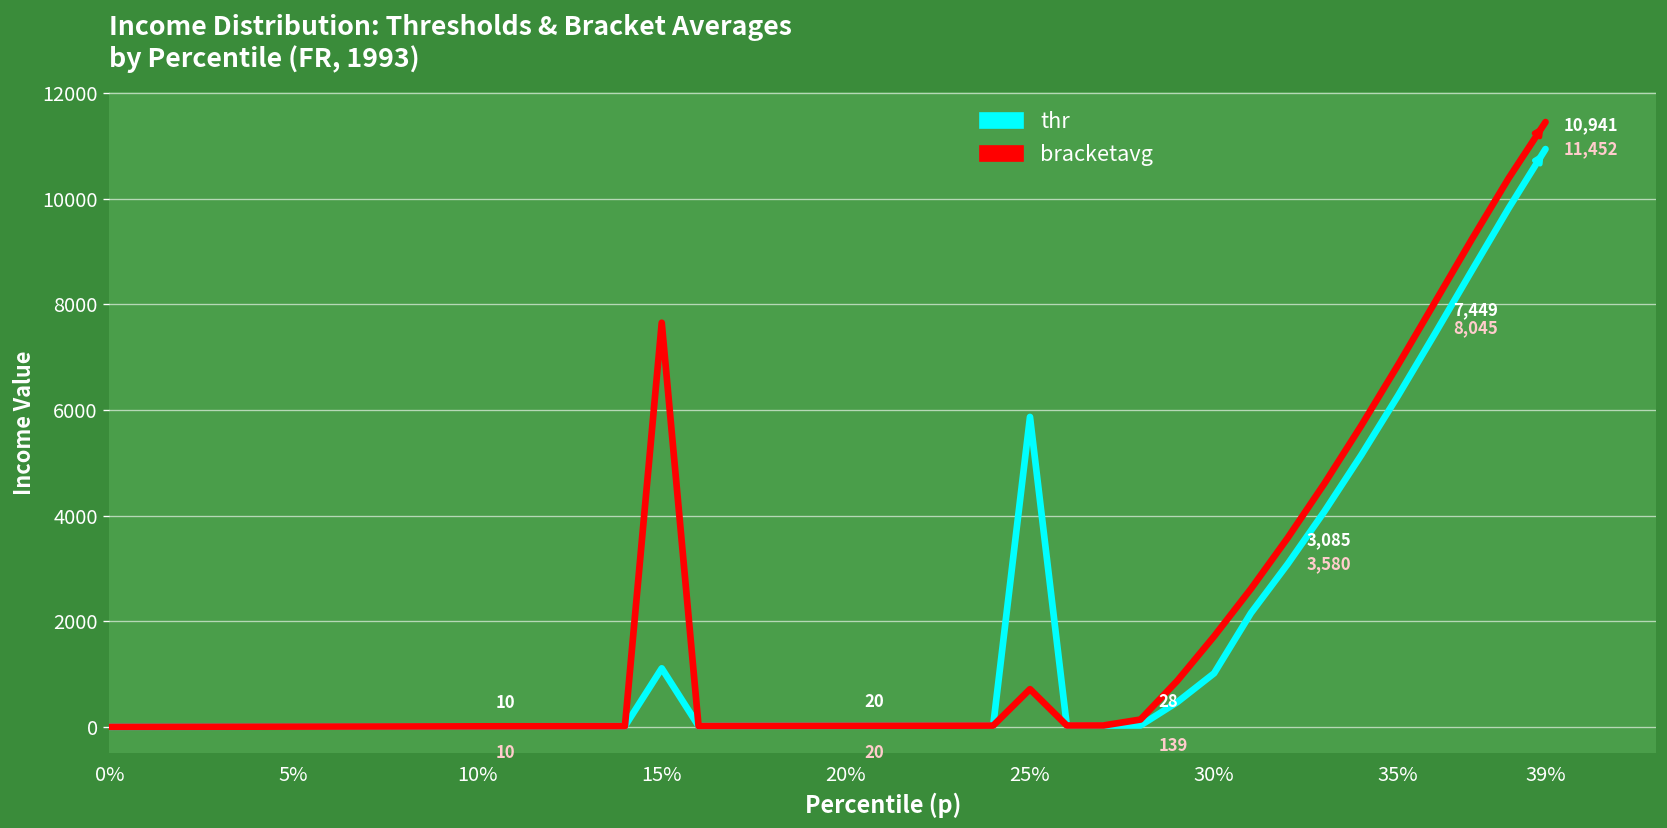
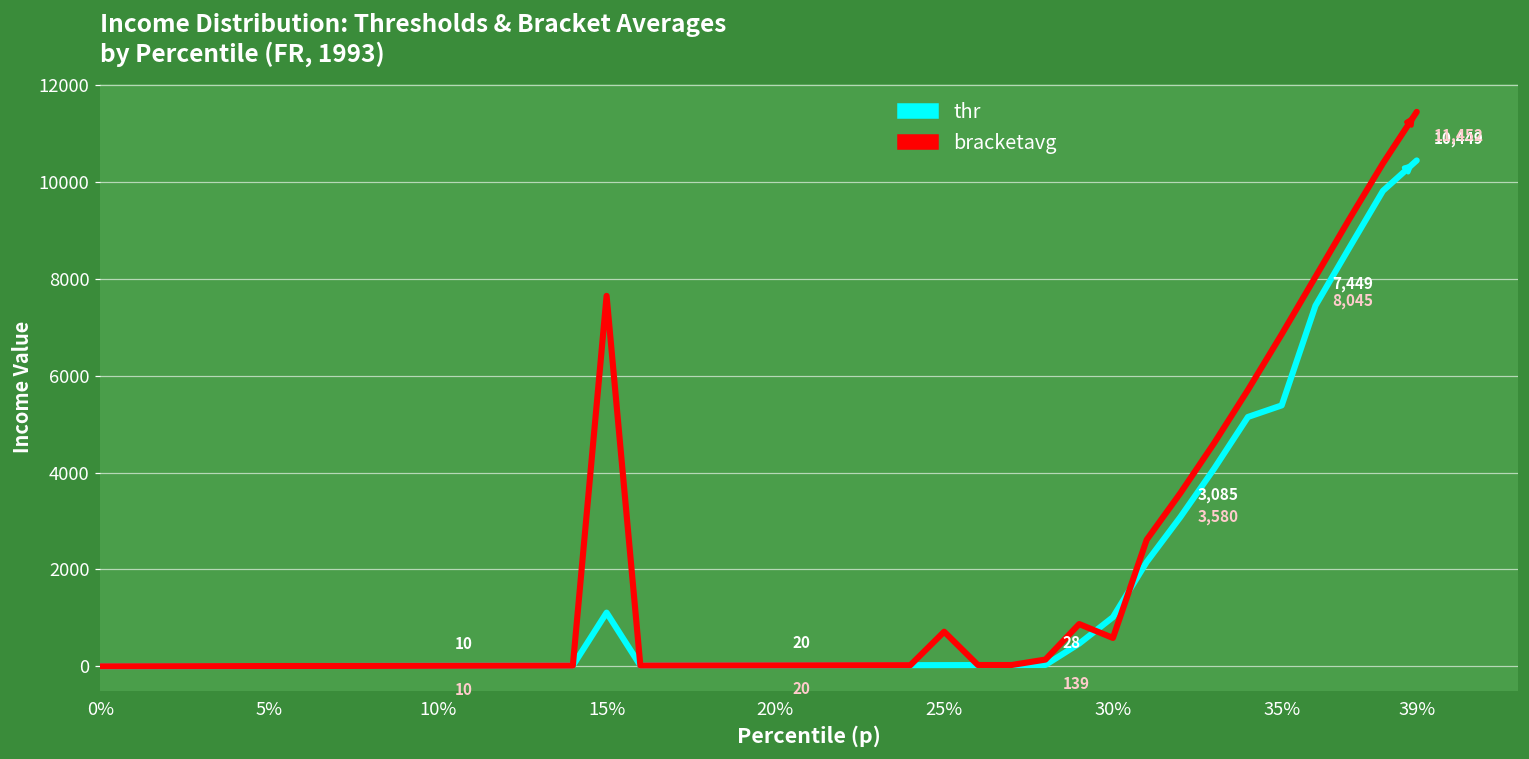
  {
    "thr": {
-     "25%": "5900",
-     "35%": "6300",
-     "39%": "10,941"
+     "25%": "0",
+     "35%": "5400",
+     "39%": "10,449"
    },
    "bracketavg": {
      "15%": "7700",
      "25%": "700",
-     "30%": "1700",
+     "30%": "600",
      "35%": "6900"
    }
  }
